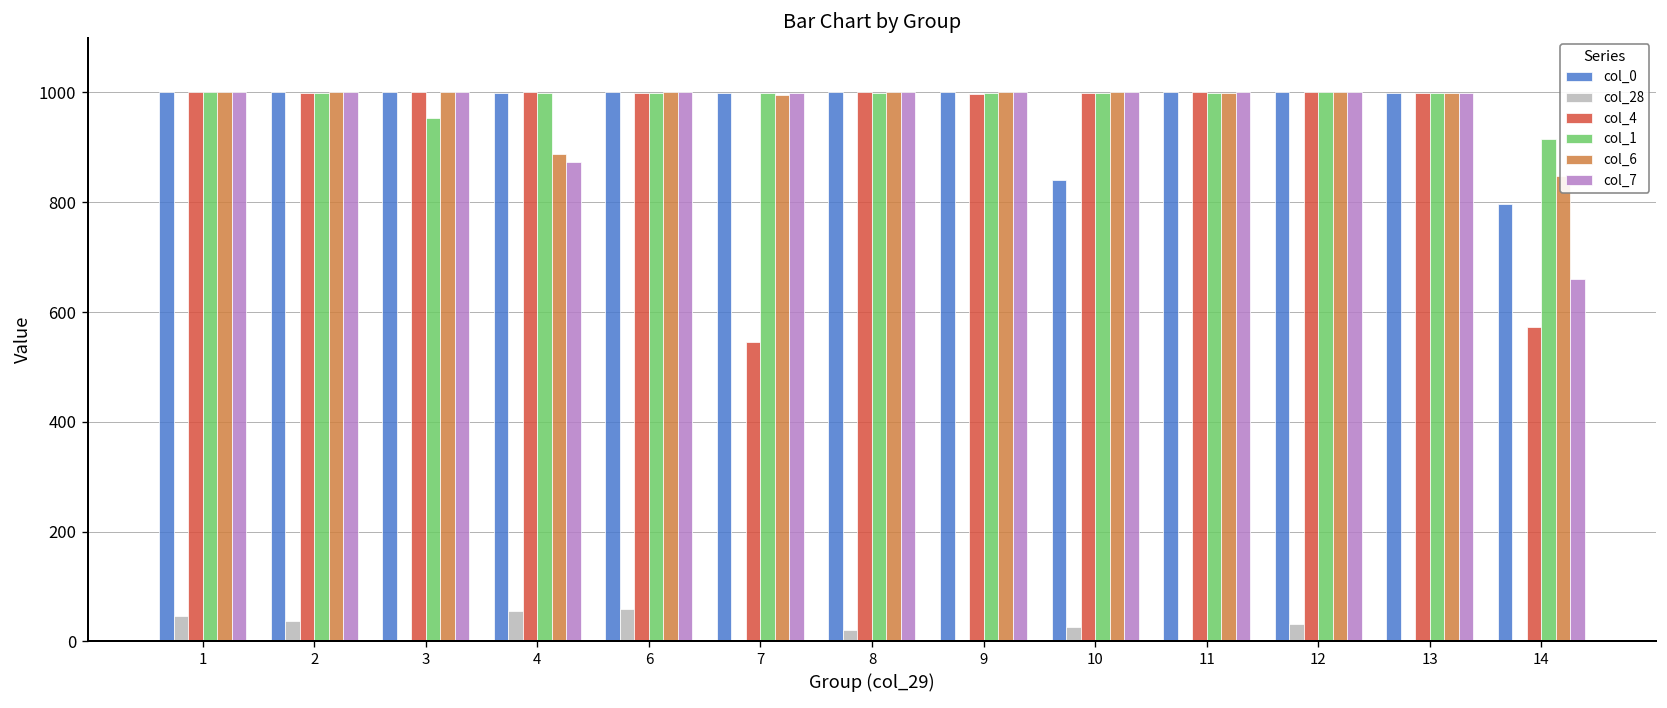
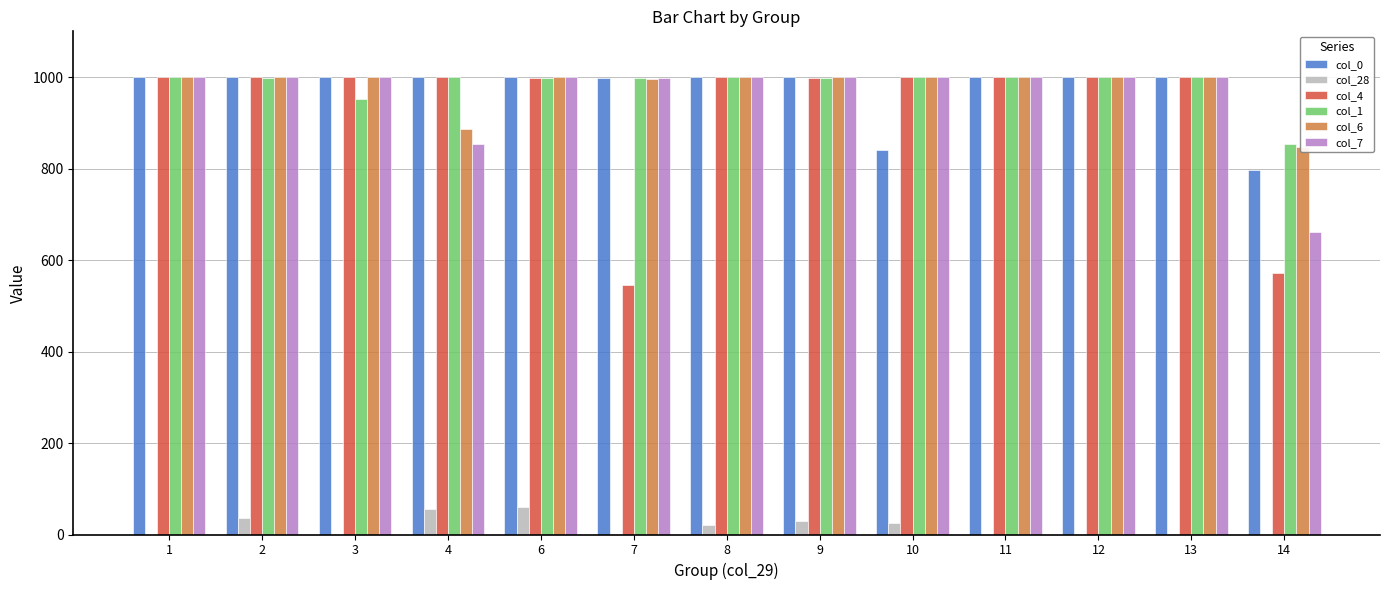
  {
    "col_0": {
      "1": 1000,
      "2": 1000,
      "3": 1000,
      "4": 1000,
      "6": 1000,
      "7": 1000,
      "8": 1000,
      "9": 1000,
      "10": 840,
      "11": 1000,
      "12": 1000,
      "13": 1000,
      "14": 800
    },
    "col_28": {
-     "1": 50,
+     "1": 0,
      "2": 40,
      "4": 60,
      "6": 60,
      "8": 20,
-     "9": 0,
+     "9": 30,
      "10": 30,
-     "12": 30
+     "12": 0
    },
    "col_1": {
      "1": 1000,
      "2": 1000,
      "3": 950,
      "4": 1000,
      "6": 1000,
      "7": 1000,
      "8": 1000,
      "9": 1000,
      "10": 1000,
      "11": 1000,
      "12": 1000,
      "13": 1000,
-     "14": 910
+     "14": 850
    },
    "col_7": {
      "1": 1000,
      "2": 1000,
      "3": 1000,
-     "4": 870,
+     "4": 850,
      "6": 1000,
      "7": 1000,
      "8": 1000,
      "9": 1000,
      "10": 1000,
      "11": 1000,
      "12": 1000,
      "13": 1000,
      "14": 660
    }
  }
